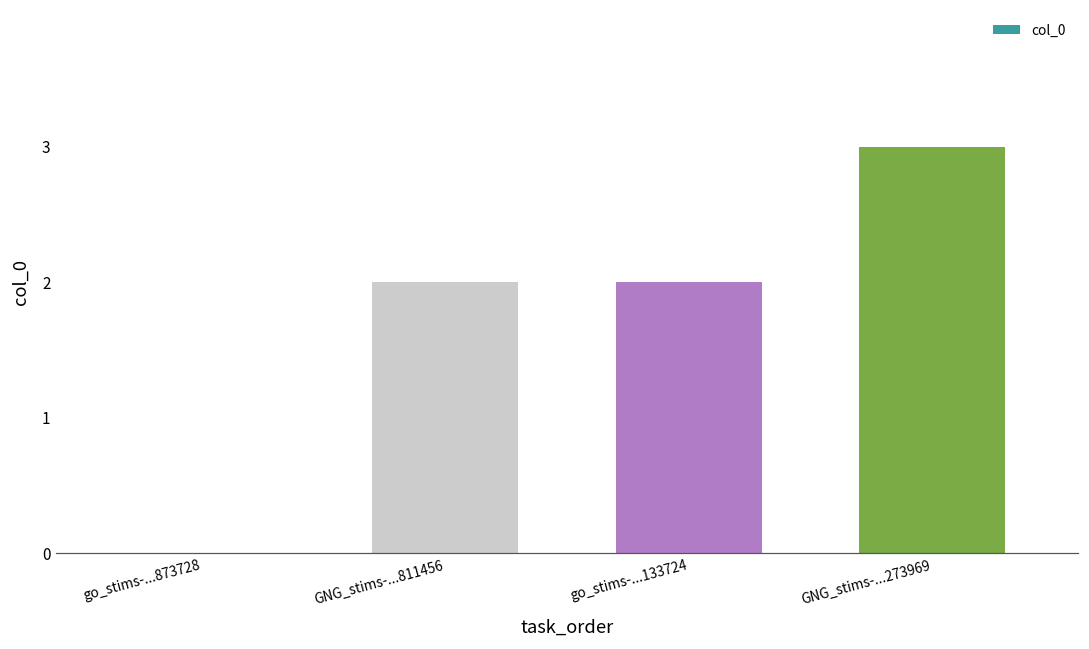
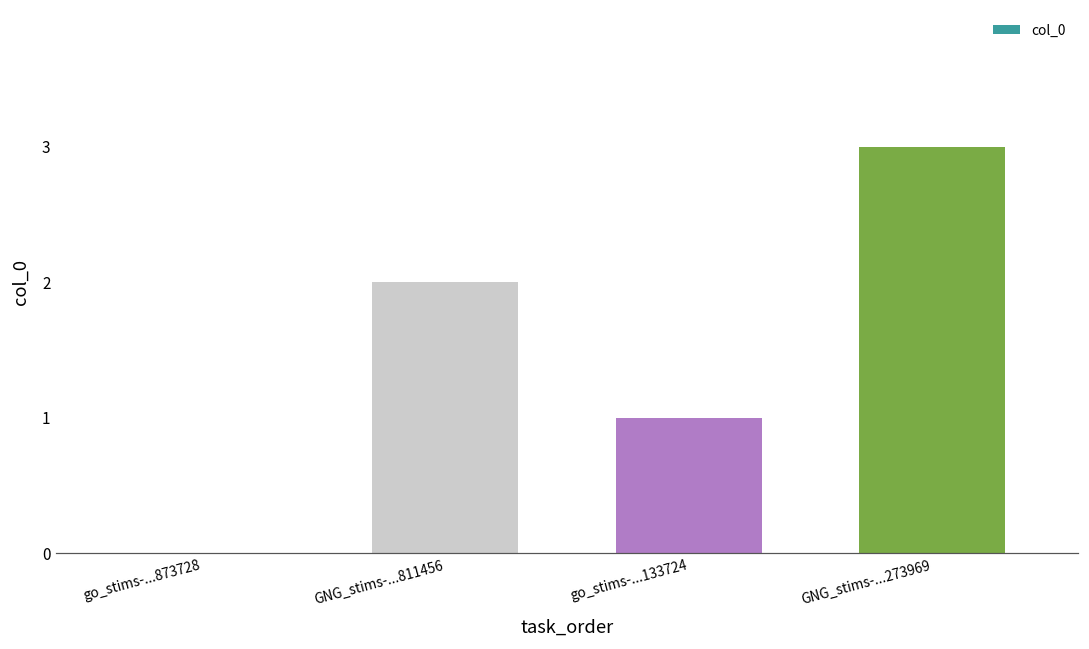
  {
    "go_stims-...873728": 0,
    "GNG_stims-...811456": 2,
-   "go_stims-...133724": 2,
+   "go_stims-...133724": 1,
    "GNG_stims-...273969": 3
  }
